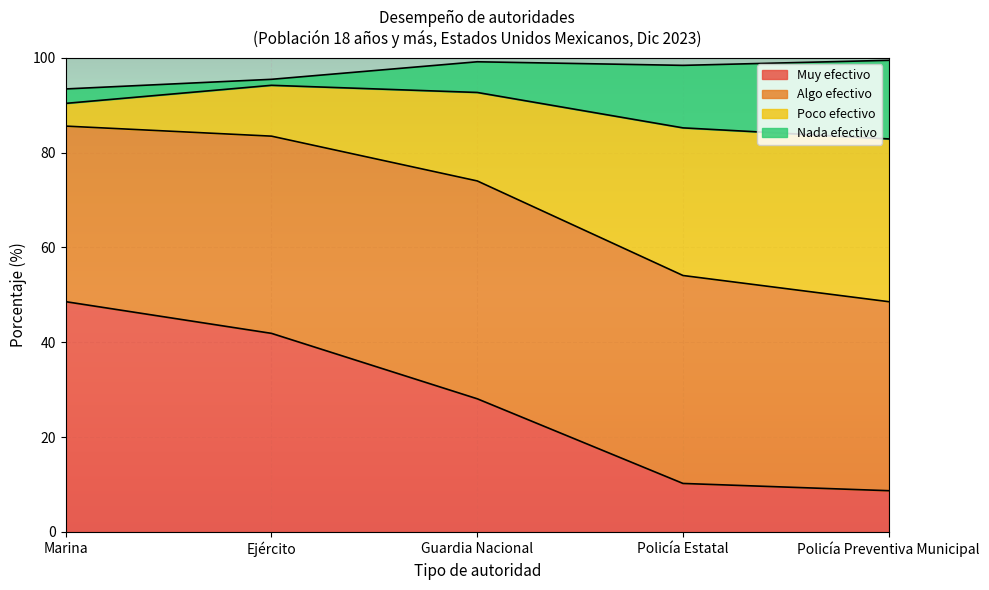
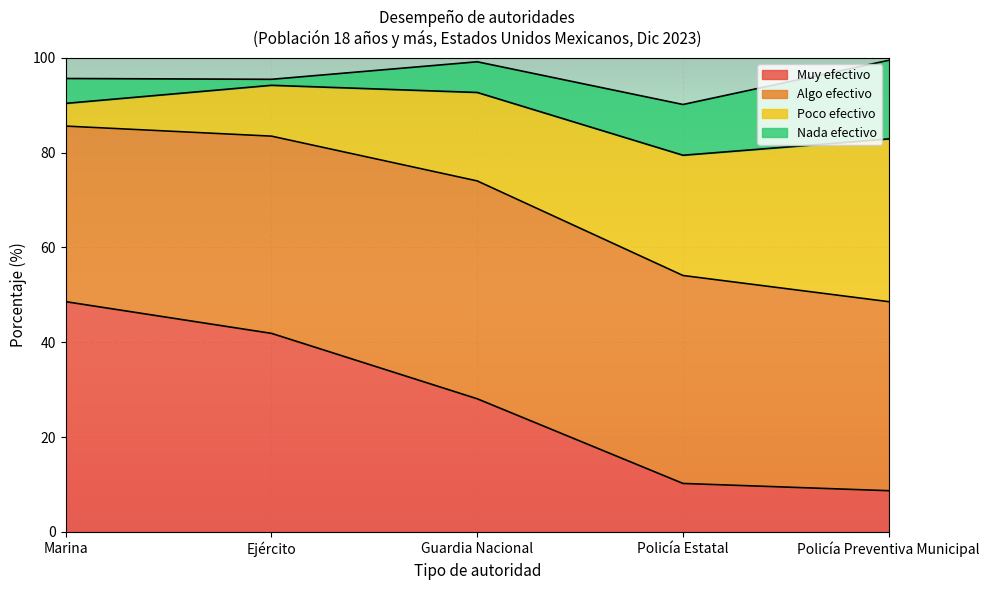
  {
    "Poco efectivo": {
      "Marina": 5,
      "Ejército": 11,
      "Guardia Nacional": 19,
-     "Policía Estatal": 31,
+     "Policía Estatal": 25,
      "Policía Preventiva Municipal": 34
    },
    "Nada efectivo": {
-     "Marina": 3,
+     "Marina": 5,
      "Ejército": 1,
      "Guardia Nacional": 6,
-     "Policía Estatal": 13,
+     "Policía Estatal": 11,
      "Policía Preventiva Municipal": 17
    }
  }
